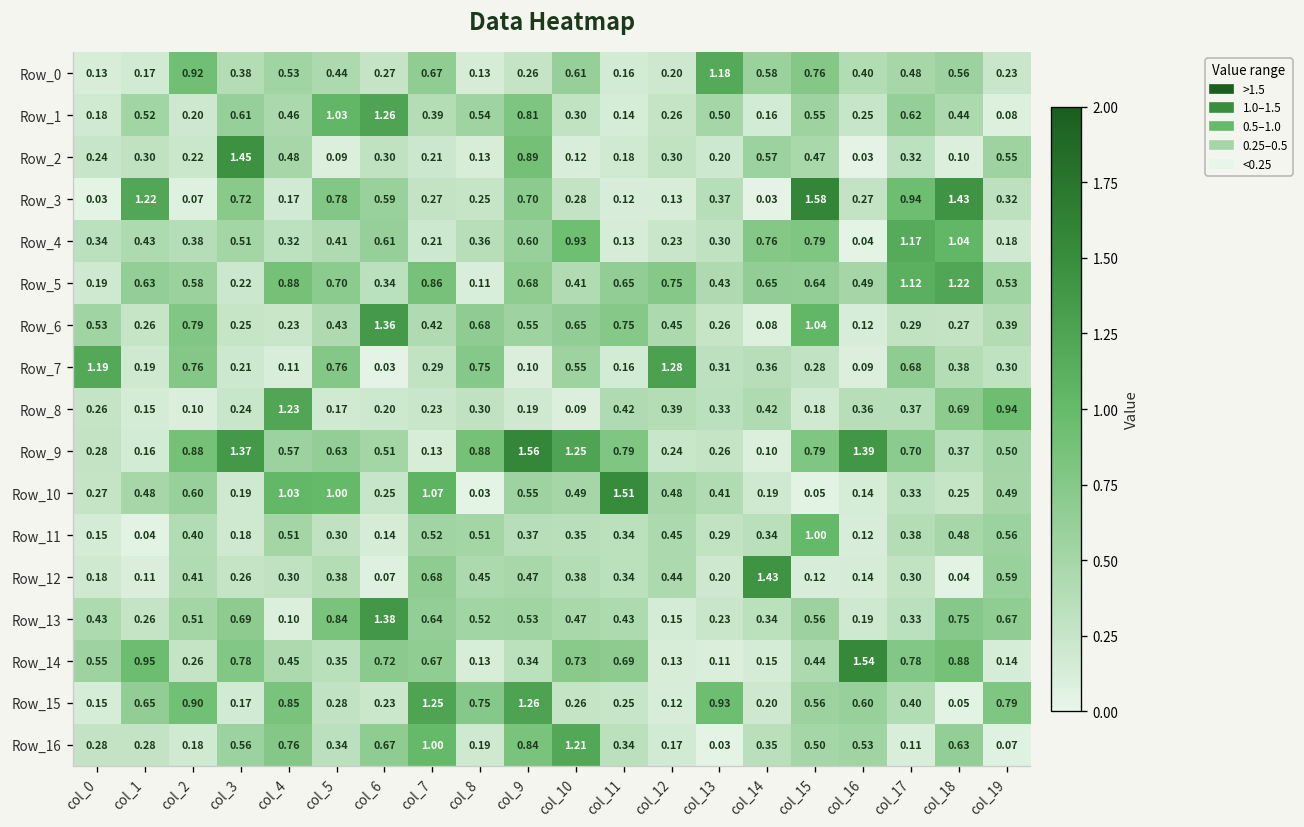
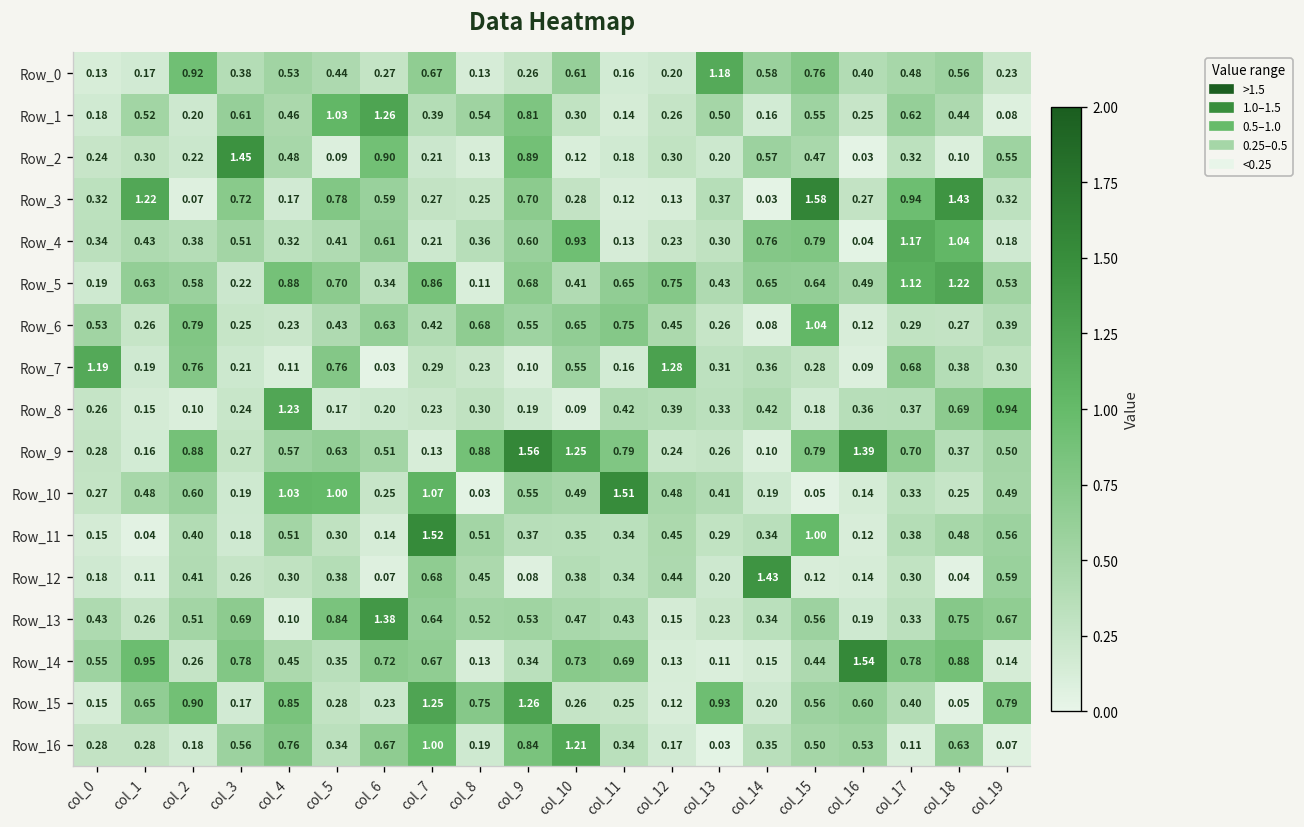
  {
    "Row_2": {
      "col_0": 0.24,
      "col_1": 0.30,
      "col_2": 0.22,
      "col_3": 1.45,
      "col_4": 0.48,
      "col_5": 0.09,
-     "col_6": 0.30,
+     "col_6": 0.90,
      "col_7": 0.21,
      "col_8": 0.13,
      "col_9": 0.89,
      "col_10": 0.12,
      "col_11": 0.18,
      "col_12": 0.30,
      "col_13": 0.20,
      "col_14": 0.57,
      "col_15": 0.47,
      "col_16": 0.03,
      "col_17": 0.32,
      "col_18": 0.10,
      "col_19": 0.55
    },
    "Row_3": {
-     "col_0": 0.03,
+     "col_0": 0.32,
      "col_1": 1.22,
      "col_2": 0.07,
      "col_3": 0.72,
      "col_4": 0.17,
      "col_5": 0.78,
      "col_6": 0.59,
      "col_7": 0.27,
      "col_8": 0.25,
      "col_9": 0.70,
      "col_10": 0.28,
      "col_11": 0.12,
      "col_12": 0.13,
      "col_13": 0.37,
      "col_14": 0.03,
      "col_15": 1.58,
      "col_16": 0.27,
      "col_17": 0.94,
      "col_18": 1.43,
      "col_19": 0.32
    },
    "Row_6": {
      "col_0": 0.53,
      "col_1": 0.26,
      "col_2": 0.79,
      "col_3": 0.25,
      "col_4": 0.23,
      "col_5": 0.43,
-     "col_6": 1.36,
+     "col_6": 0.63,
      "col_7": 0.42,
      "col_8": 0.68,
      "col_9": 0.55,
      "col_10": 0.65,
      "col_11": 0.75,
      "col_12": 0.45,
      "col_13": 0.26,
      "col_14": 0.08,
      "col_15": 1.04,
      "col_16": 0.12,
      "col_17": 0.29,
      "col_18": 0.27,
      "col_19": 0.39
    },
    "Row_7": {
      "col_0": 1.19,
      "col_1": 0.19,
      "col_2": 0.76,
      "col_3": 0.21,
      "col_4": 0.11,
      "col_5": 0.76,
      "col_6": 0.03,
      "col_7": 0.29,
-     "col_8": 0.75,
+     "col_8": 0.23,
      "col_9": 0.10,
      "col_10": 0.55,
      "col_11": 0.16,
      "col_12": 1.28,
      "col_13": 0.31,
      "col_14": 0.36,
      "col_15": 0.28,
      "col_16": 0.09,
      "col_17": 0.68,
      "col_18": 0.38,
      "col_19": 0.30
    },
    "Row_9": {
      "col_0": 0.28,
      "col_1": 0.16,
      "col_2": 0.88,
-     "col_3": 1.37,
+     "col_3": 0.27,
      "col_4": 0.57,
      "col_5": 0.63,
      "col_6": 0.51,
      "col_7": 0.13,
      "col_8": 0.88,
      "col_9": 1.56,
      "col_10": 1.25,
      "col_11": 0.79,
      "col_12": 0.24,
      "col_13": 0.26,
      "col_14": 0.10,
      "col_15": 0.79,
      "col_16": 1.39,
      "col_17": 0.70,
      "col_18": 0.37,
      "col_19": 0.50
    },
    "Row_11": {
      "col_0": 0.15,
      "col_1": 0.04,
      "col_2": 0.40,
      "col_3": 0.18,
      "col_4": 0.51,
      "col_5": 0.30,
      "col_6": 0.14,
-     "col_7": 0.52,
+     "col_7": 1.52,
      "col_8": 0.51,
      "col_9": 0.37,
      "col_10": 0.35,
      "col_11": 0.34,
      "col_12": 0.45,
      "col_13": 0.29,
      "col_14": 0.34,
      "col_15": 1.00,
      "col_16": 0.12,
      "col_17": 0.38,
      "col_18": 0.48,
      "col_19": 0.56
    },
    "Row_12": {
      "col_0": 0.18,
      "col_1": 0.11,
      "col_2": 0.41,
      "col_3": 0.26,
      "col_4": 0.30,
      "col_5": 0.38,
      "col_6": 0.07,
      "col_7": 0.68,
      "col_8": 0.45,
-     "col_9": 0.47,
+     "col_9": 0.08,
      "col_10": 0.38,
      "col_11": 0.34,
      "col_12": 0.44,
      "col_13": 0.20,
      "col_14": 1.43,
      "col_15": 0.12,
      "col_16": 0.14,
      "col_17": 0.30,
      "col_18": 0.04,
      "col_19": 0.59
    }
  }
